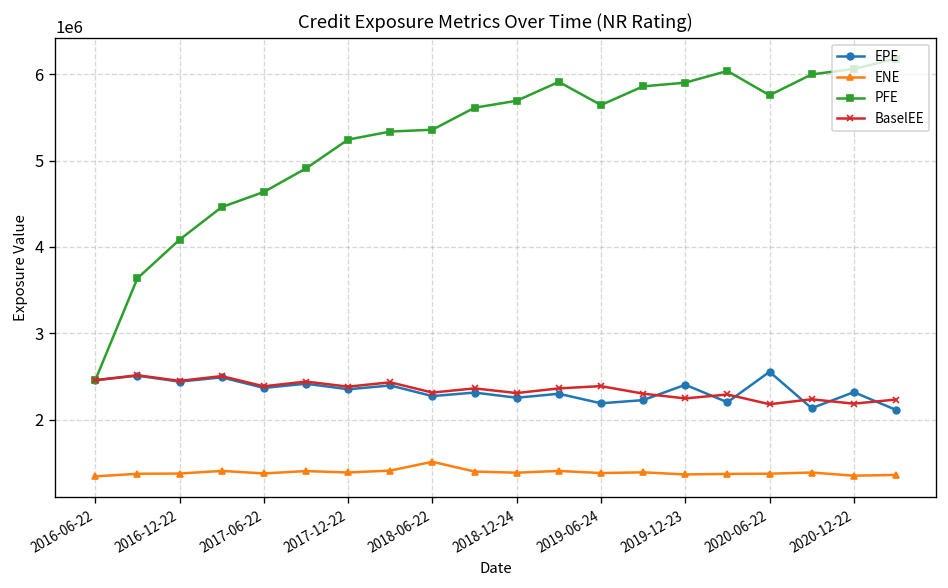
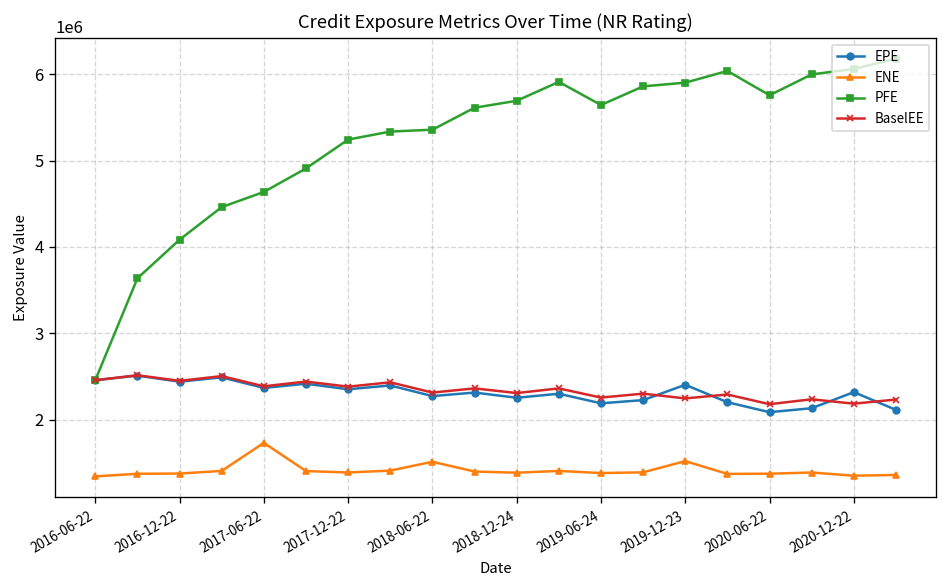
  {
    "EPE": {
      "2018-06-22": 2300000,
      "2018-12-24": 2300000,
      "2019-06-24": 2200000,
      "2019-12-23": 2400000,
-     "2020-06-22": 2600000,
+     "2020-06-22": 2100000,
      "2020-12-22": 2300000
    },
    "ENE": {
      "2016-06-22": 1300000,
      "2016-12-22": 1400000,
-     "2017-06-22": 1400000,
+     "2017-06-22": 1700000,
      "2017-12-22": 1400000,
      "2018-06-22": 1500000,
      "2018-12-24": 1400000,
      "2019-06-24": 1400000,
-     "2019-12-23": 1400000,
+     "2019-12-23": 1500000,
      "2020-06-22": 1400000,
      "2020-12-22": 1400000
    },
    "PFE": {
      "2016-12-22": 4100000,
      "2017-06-22": 4600000,
      "2017-12-22": 5200000,
      "2018-06-22": 5400000,
      "2018-12-24": 5700000,
      "2019-06-24": 5600000,
      "2019-12-23": 5900000,
      "2020-06-22": 5800000
    },
    "BaselEE": {
      "2018-06-22": 2300000,
      "2018-12-24": 2300000,
-     "2019-06-24": 2400000,
+     "2019-06-24": 2300000,
      "2019-12-23": 2200000,
      "2020-06-22": 2200000,
      "2020-12-22": 2200000
    }
  }
